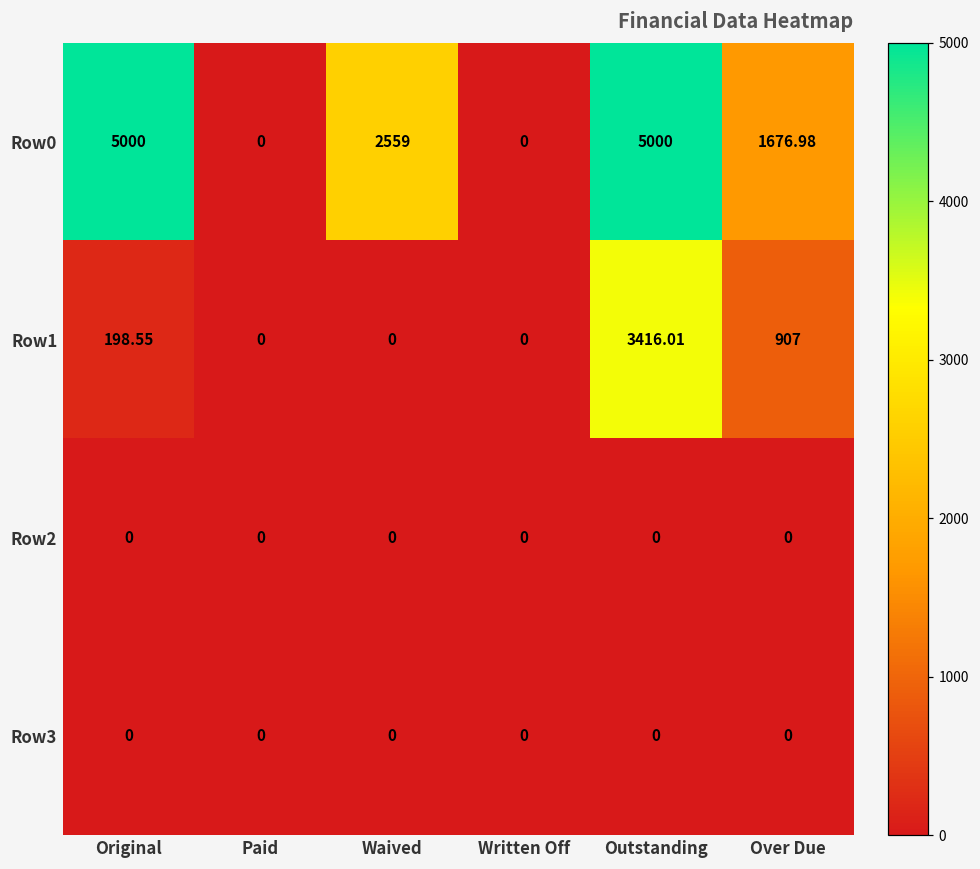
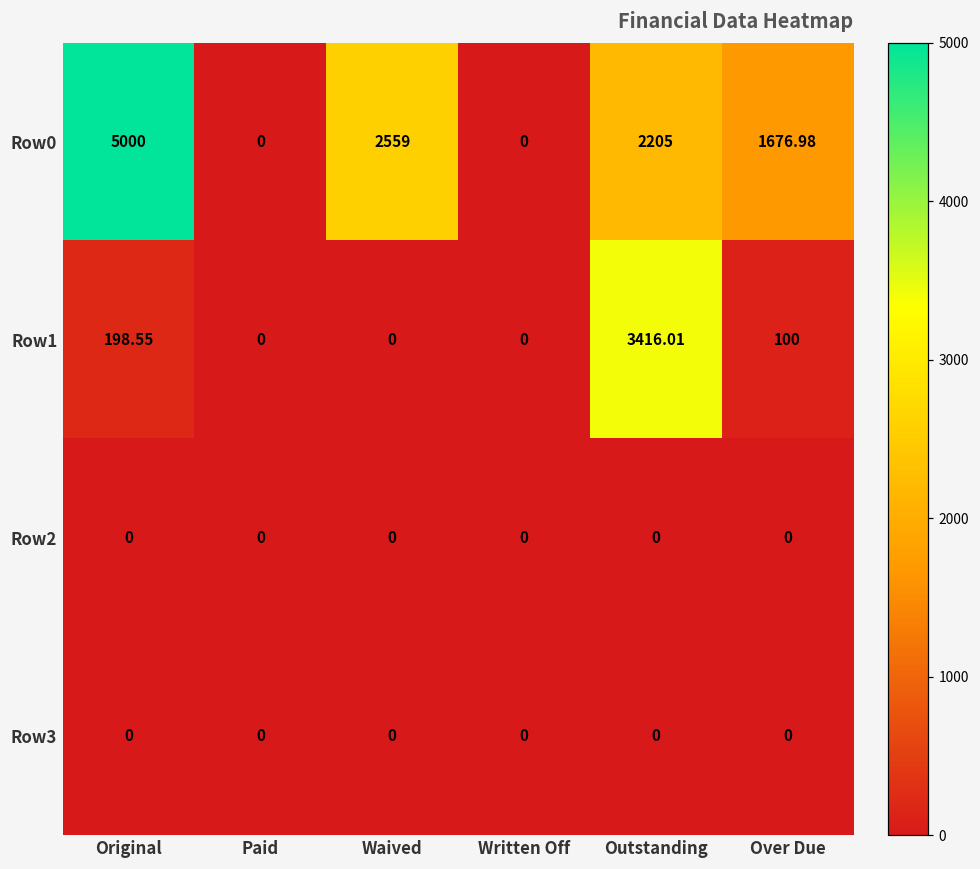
  {
    "Row0": {
      "Original": 5000,
      "Paid": 0,
      "Waived": 2559,
      "Written Off": 0,
-     "Outstanding": 5000,
+     "Outstanding": 2205,
      "Over Due": 1676.98
    },
    "Row1": {
      "Original": 198.55,
      "Paid": 0,
      "Waived": 0,
      "Written Off": 0,
      "Outstanding": 3416.01,
-     "Over Due": 907
+     "Over Due": 100
    },
    "Row2": {
      "Original": 0,
      "Paid": 0,
      "Waived": 0,
      "Written Off": 0,
      "Outstanding": 0,
      "Over Due": 0
    },
    "Row3": {
      "Original": 0,
      "Paid": 0,
      "Waived": 0,
      "Written Off": 0,
      "Outstanding": 0,
      "Over Due": 0
    }
  }
